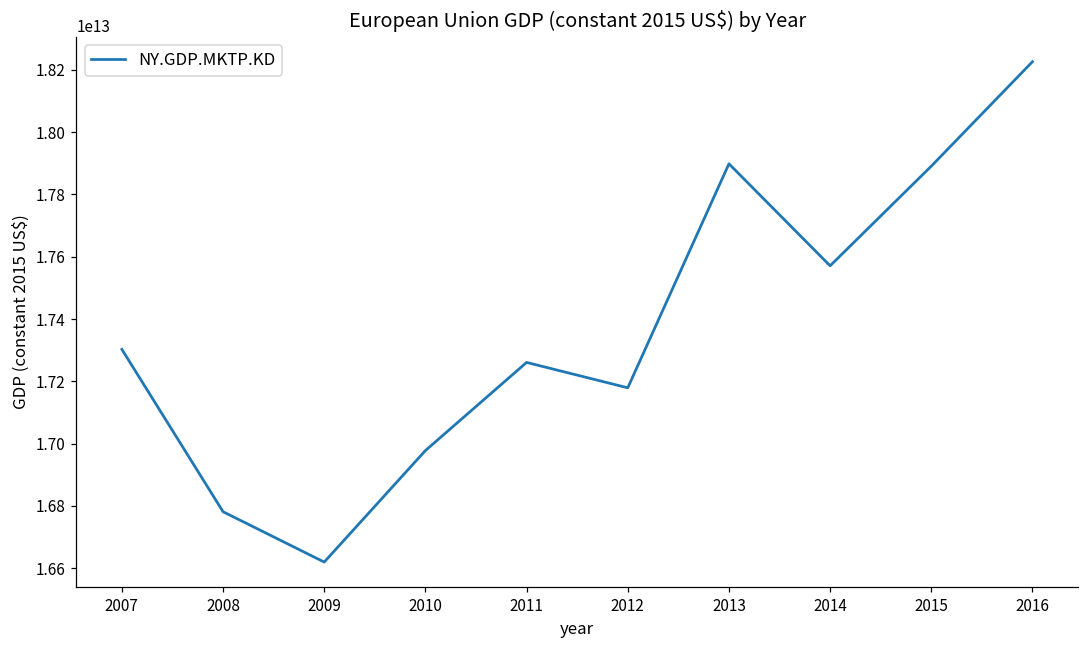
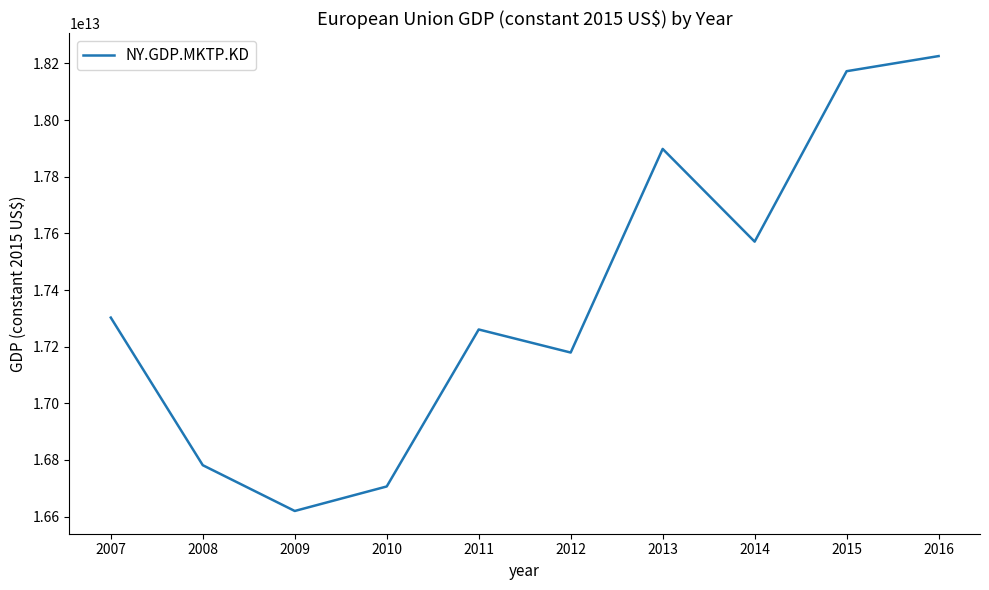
  {
    "2007": 17300000000000,
    "2008": 16780000000000,
    "2009": 16620000000000,
-   "2010": 16980000000000,
+   "2010": 16710000000000,
    "2011": 17260000000000,
    "2012": 17180000000000,
    "2013": 17900000000000,
    "2014": 17570000000000,
-   "2015": 17890000000000,
+   "2015": 18170000000000,
    "2016": 18230000000000
  }
